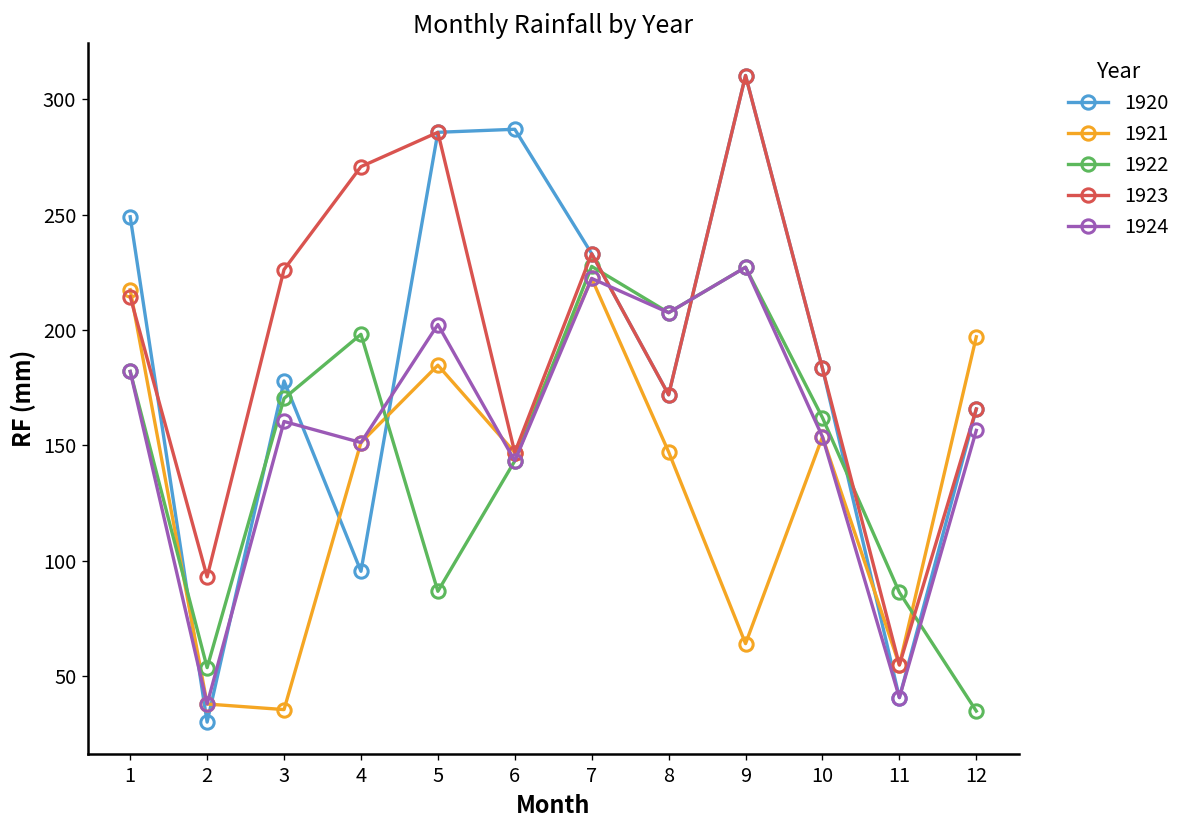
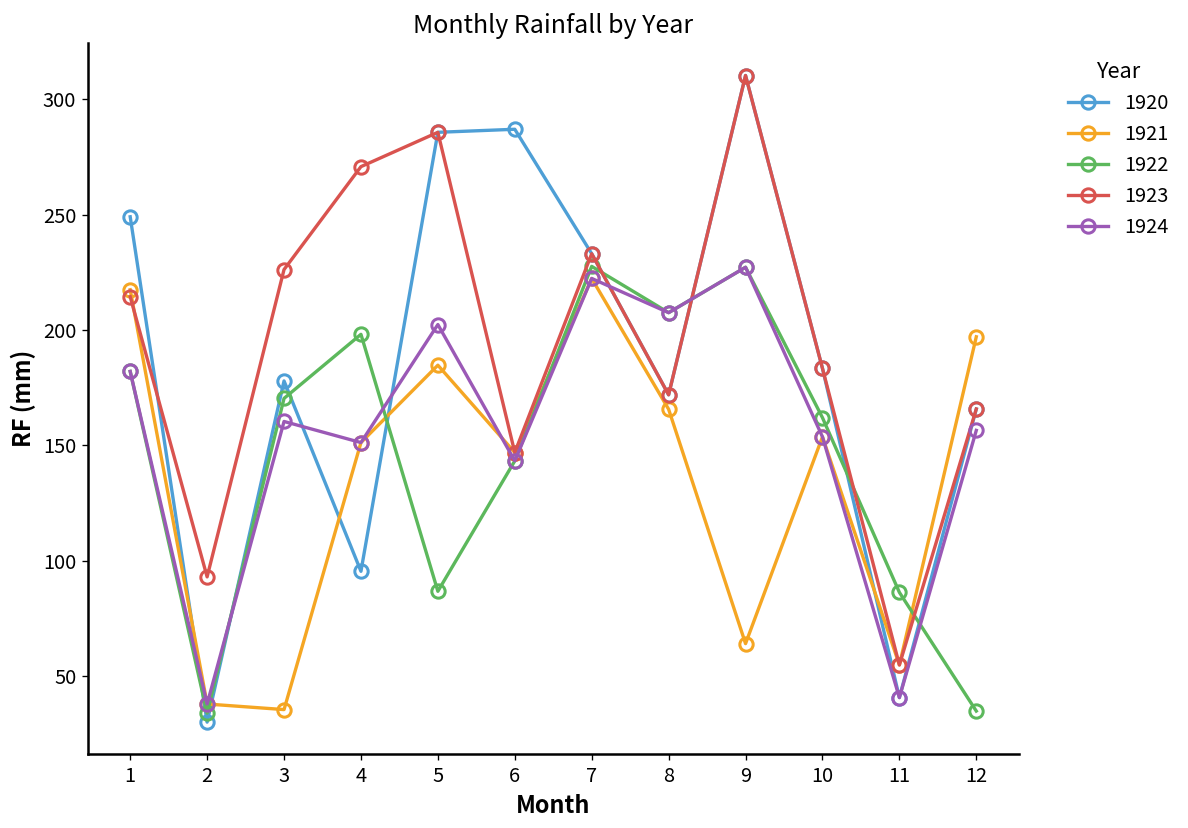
  {
    "1920": {
      "1": 249,
      "2": 30,
      "3": 178,
      "4": 95,
      "6": 287
    },
    "1921": {
      "1": 217,
      "3": 35,
      "5": 185,
-     "8": 147,
+     "8": 166,
      "9": 64,
      "12": 197
    },
    "1922": {
-     "2": 54,
+     "2": 34,
      "3": 170,
      "4": 198,
      "5": 87,
      "7": 228,
      "10": 162,
      "11": 86,
      "12": 35
    },
    "1923": {
      "1": 214,
      "2": 93,
      "3": 226,
      "4": 271
    },
    "1924": {
      "3": 160,
      "5": 202,
      "12": 156
    }
  }
